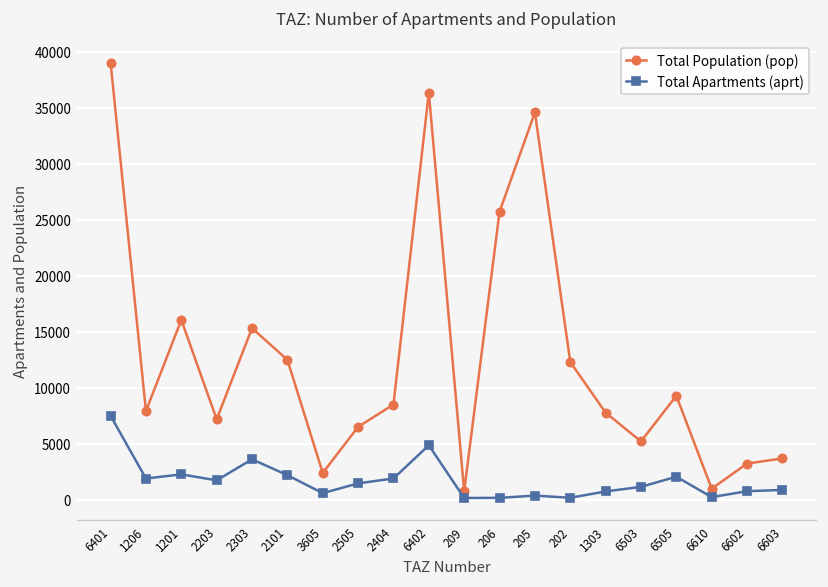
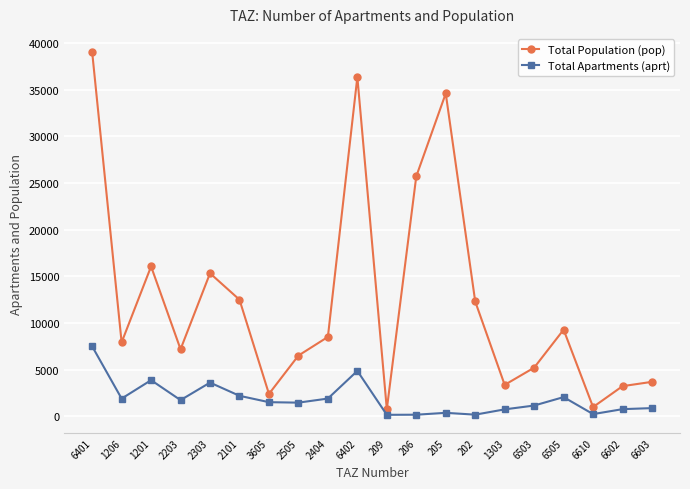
  {
    "Total Population (pop)": {
      "6401": 39000,
      "1206": 8000,
      "1201": 16000,
      "2203": 7000,
      "2303": 15000,
      "2101": 13000,
      "3605": 2000,
      "2505": 7000,
      "2404": 9000,
      "6402": 36000,
      "209": 1000,
      "206": 26000,
      "205": 35000,
      "202": 12000,
-     "1303": 8000,
+     "1303": 3000,
      "6503": 5000,
      "6505": 9000,
      "6610": 1000,
      "6602": 3000,
      "6603": 4000
    },
    "Total Apartments (aprt)": {
      "6401": 8000,
      "1206": 2000,
-     "1201": 2000,
+     "1201": 4000,
      "2203": 2000,
      "2303": 4000,
      "2101": 2000,
-     "3605": 1000,
+     "3605": 2000,
      "2505": 1000,
      "2404": 2000,
      "6402": 5000,
      "209": 0,
      "206": 0,
      "205": 0,
      "202": 0,
      "1303": 1000,
      "6503": 1000,
      "6505": 2000,
      "6610": 0,
      "6602": 1000,
      "6603": 1000
    }
  }
